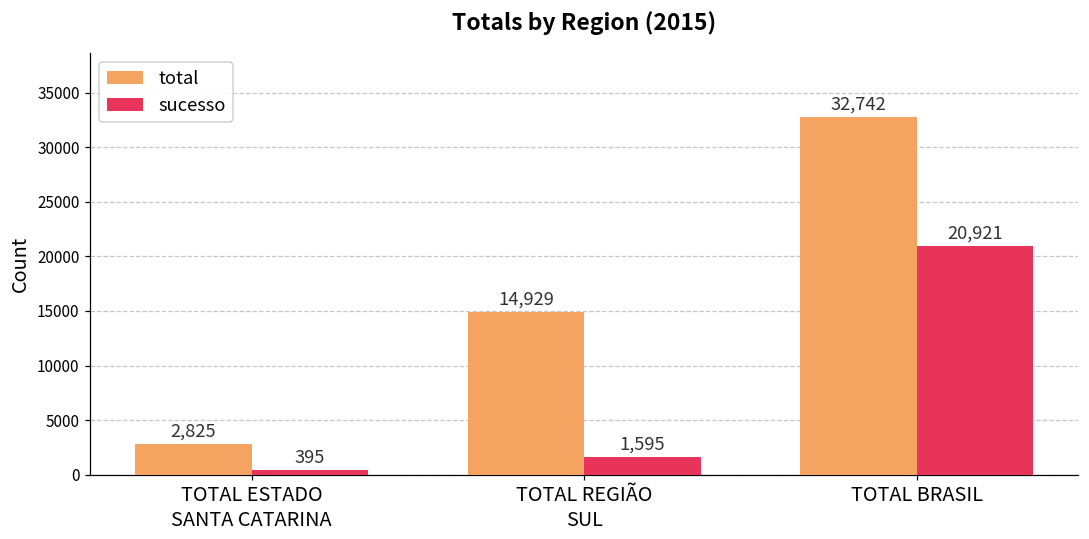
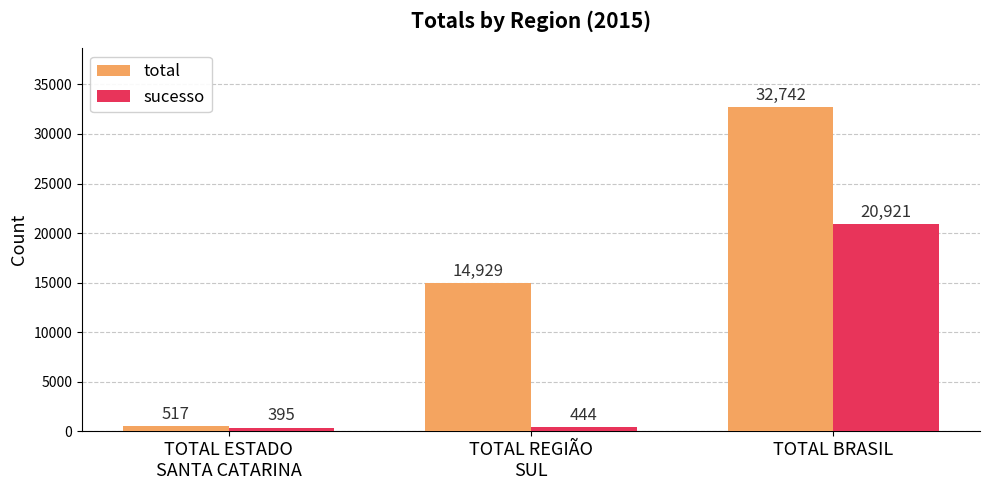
  {
    "total": {
-     "TOTAL ESTADO SANTA CATARINA": "2,825",
+     "TOTAL ESTADO SANTA CATARINA": "517",
      "TOTAL REGIÃO SUL": "14,929",
      "TOTAL BRASIL": "32,742"
    },
    "sucesso": {
      "TOTAL ESTADO SANTA CATARINA": "395",
-     "TOTAL REGIÃO SUL": "1,595",
+     "TOTAL REGIÃO SUL": "444",
      "TOTAL BRASIL": "20,921"
    }
  }
